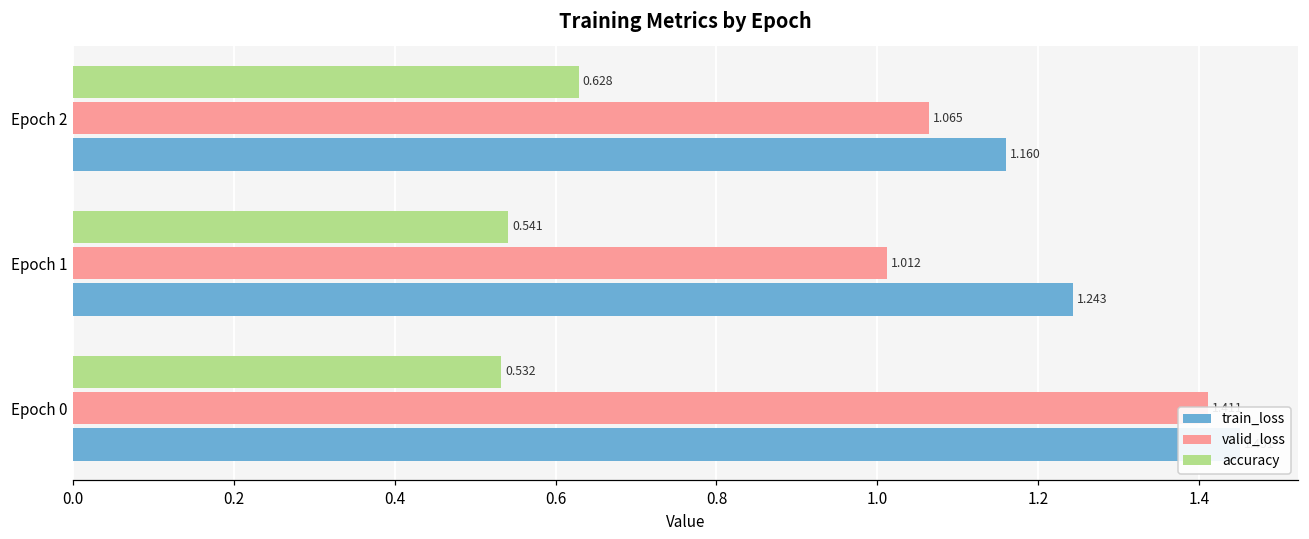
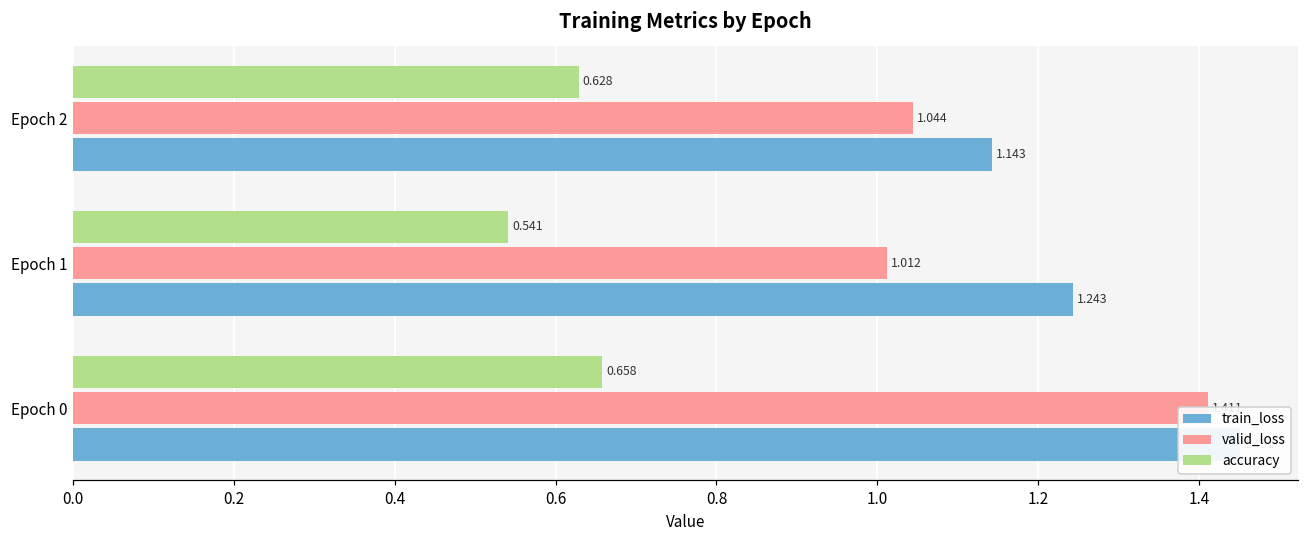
  {
    "train_loss": {
-     "Epoch 2": 1.160,
+     "Epoch 2": 1.143,
      "Epoch 1": 1.243
    },
    "valid_loss": {
-     "Epoch 2": 1.065,
+     "Epoch 2": 1.044,
      "Epoch 1": 1.012
    },
    "accuracy": {
      "Epoch 2": 0.628,
      "Epoch 1": 0.541,
-     "Epoch 0": 0.532
+     "Epoch 0": 0.658
    }
  }
